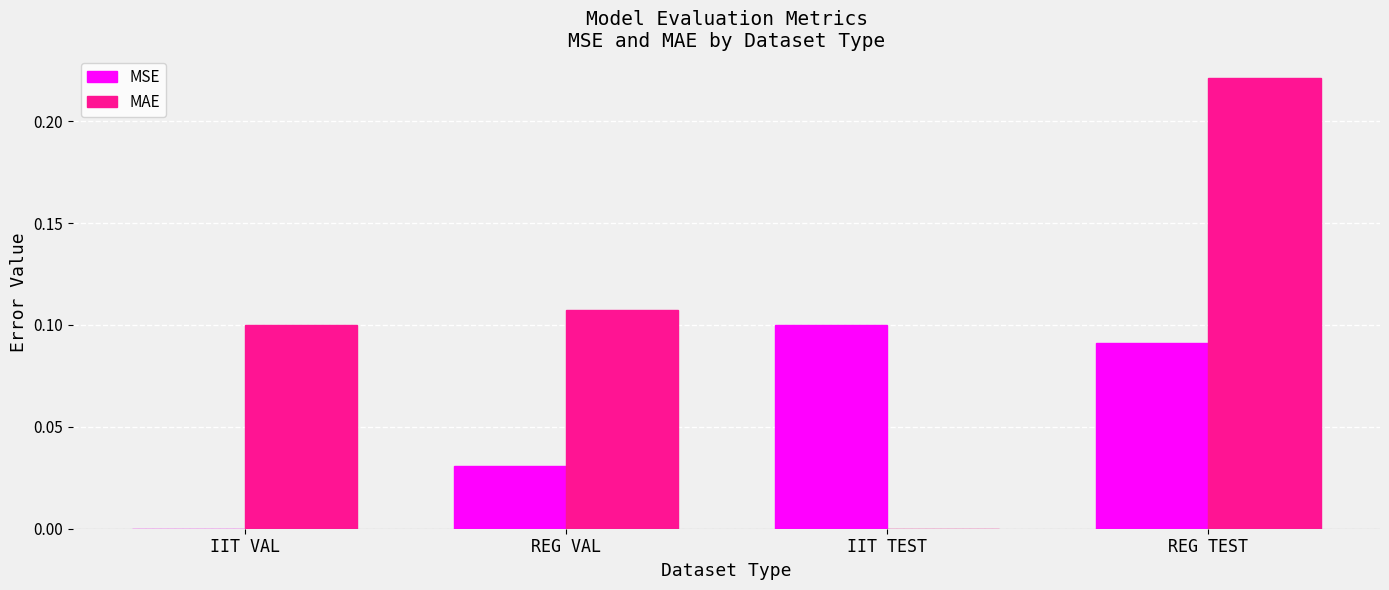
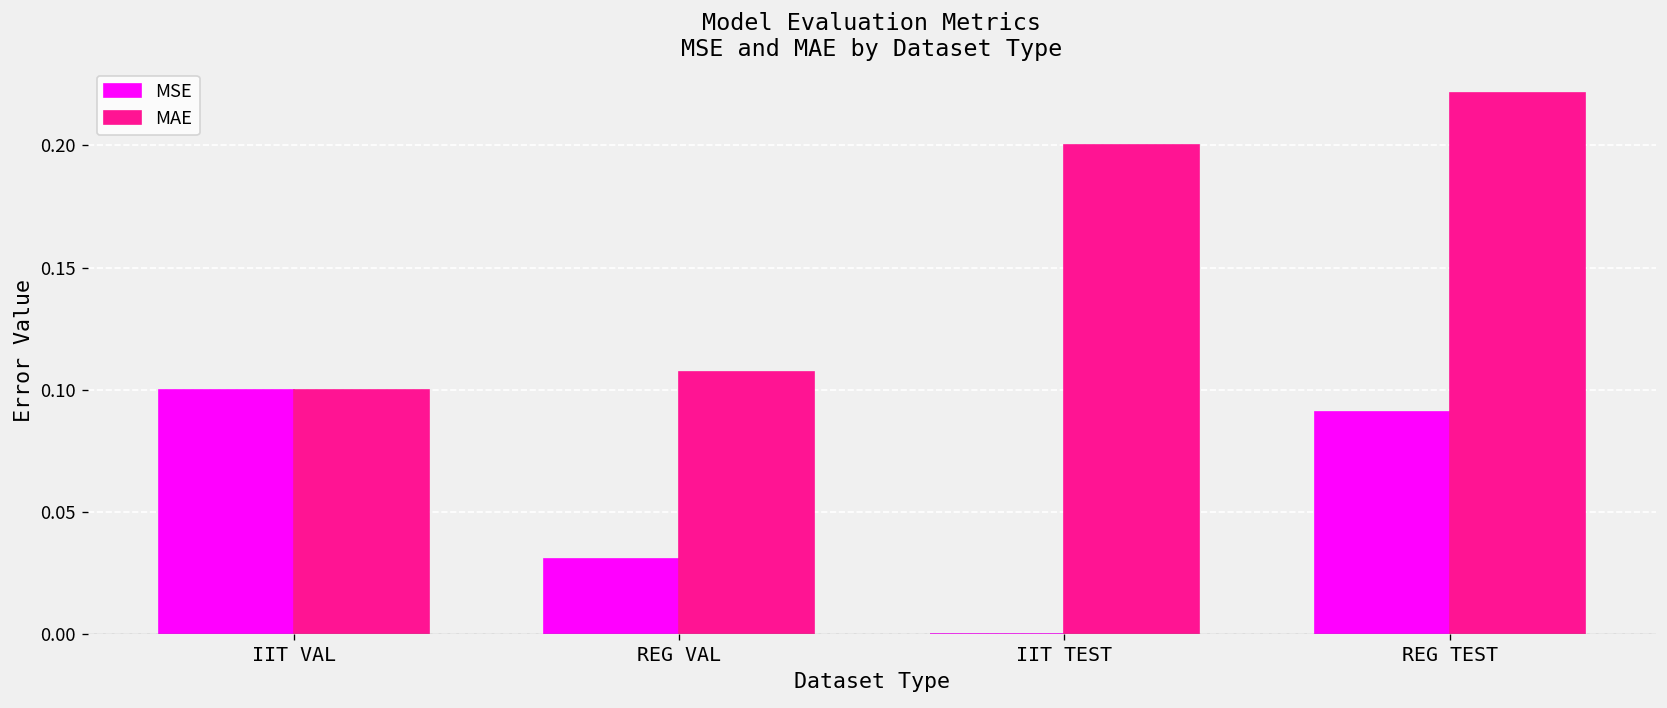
  {
    "MSE": {
-     "IIT VAL": 0.0,
+     "IIT VAL": 0.1,
      "REG VAL": 0.031,
-     "IIT TEST": 0.1,
+     "IIT TEST": 0.0,
      "REG TEST": 0.091
    },
    "MAE": {
      "IIT VAL": 0.1,
      "REG VAL": 0.107,
-     "IIT TEST": 0.0,
+     "IIT TEST": 0.2,
      "REG TEST": 0.221
    }
  }
